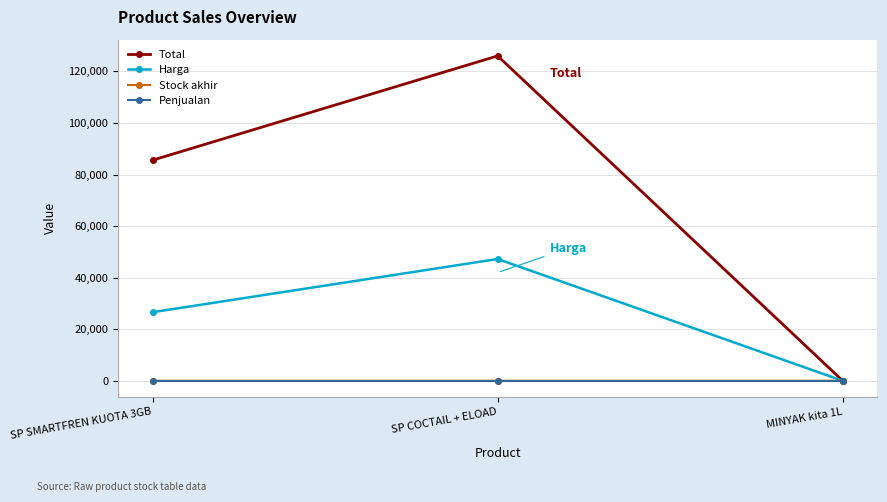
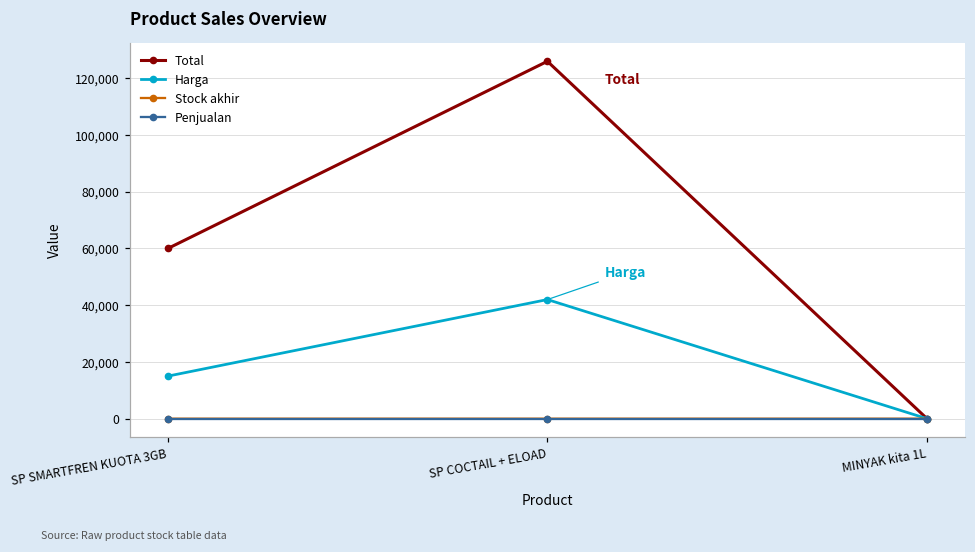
  {
    "Total": {
-     "SP SMARTFREN KUOTA 3GB": "86,000",
+     "SP SMARTFREN KUOTA 3GB": "60,000",
      "SP COCTAIL + ELOAD": "126,000"
    },
    "Harga": {
-     "SP SMARTFREN KUOTA 3GB": "27,000",
-     "SP COCTAIL + ELOAD": "47,000"
+     "SP SMARTFREN KUOTA 3GB": "15,000",
+     "SP COCTAIL + ELOAD": "42,000"
    },
    "Penjualan": {
      "SP SMARTFREN KUOTA 3GB": "0",
      "SP COCTAIL + ELOAD": "0"
    }
  }
